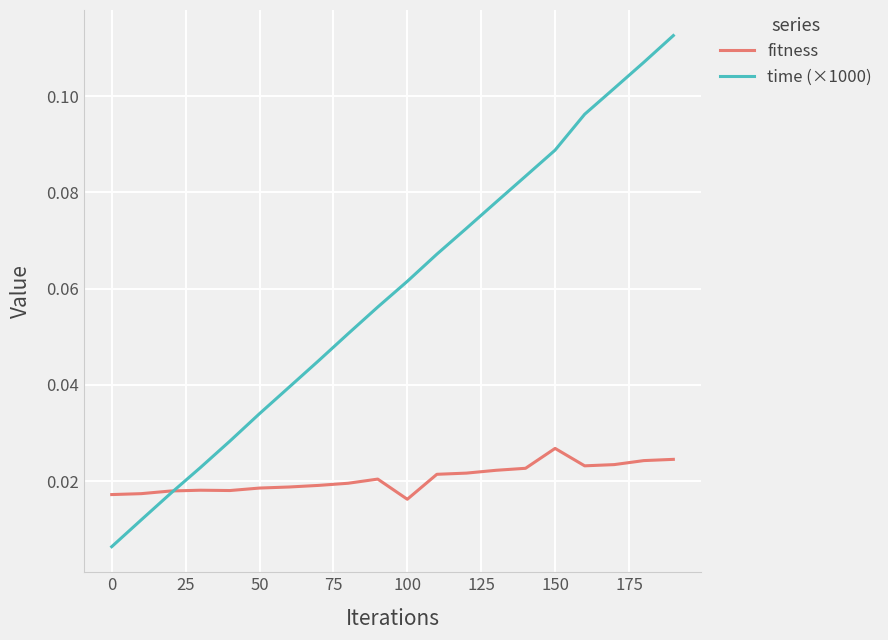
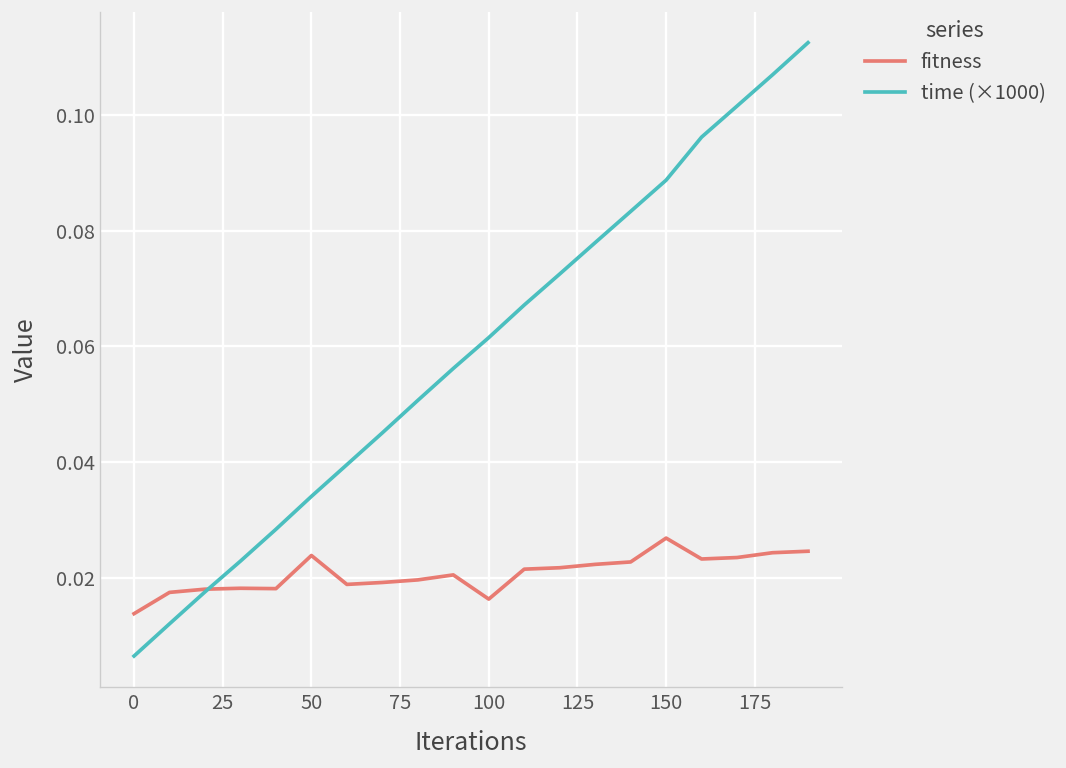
  {
    "fitness": {
-     "0": 0.017,
-     "50": 0.019,
+     "0": 0.014,
+     "50": 0.024,
      "100": 0.016,
      "150": 0.027
    },
    "time (×1000)": {
      "0": 0.006,
      "50": 0.034,
      "100": 0.062,
      "150": 0.089
    }
  }
